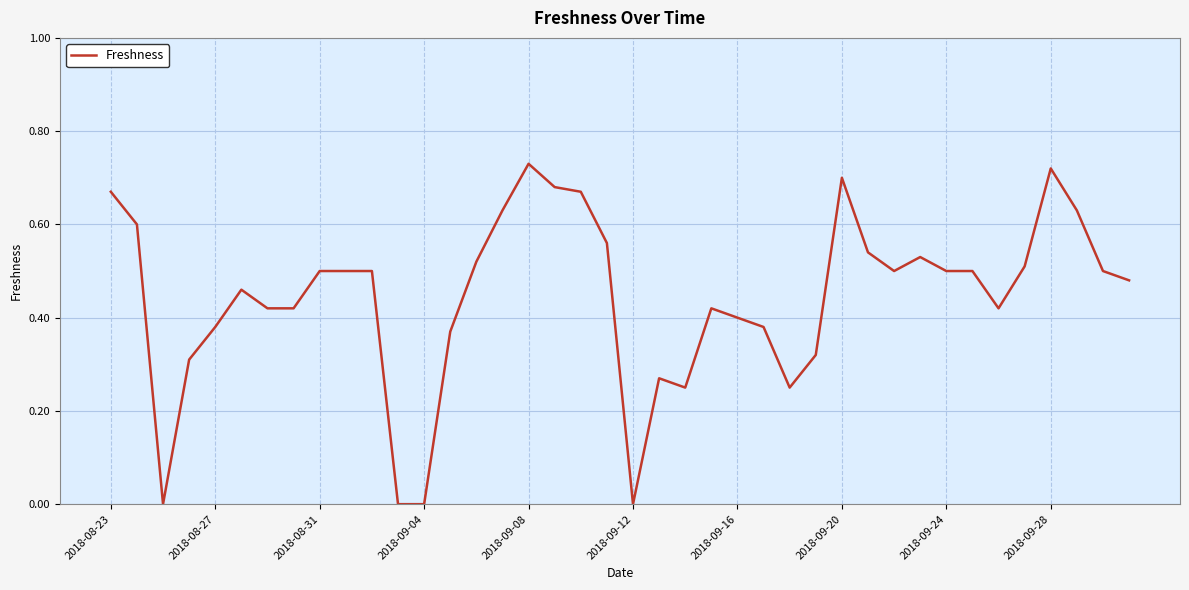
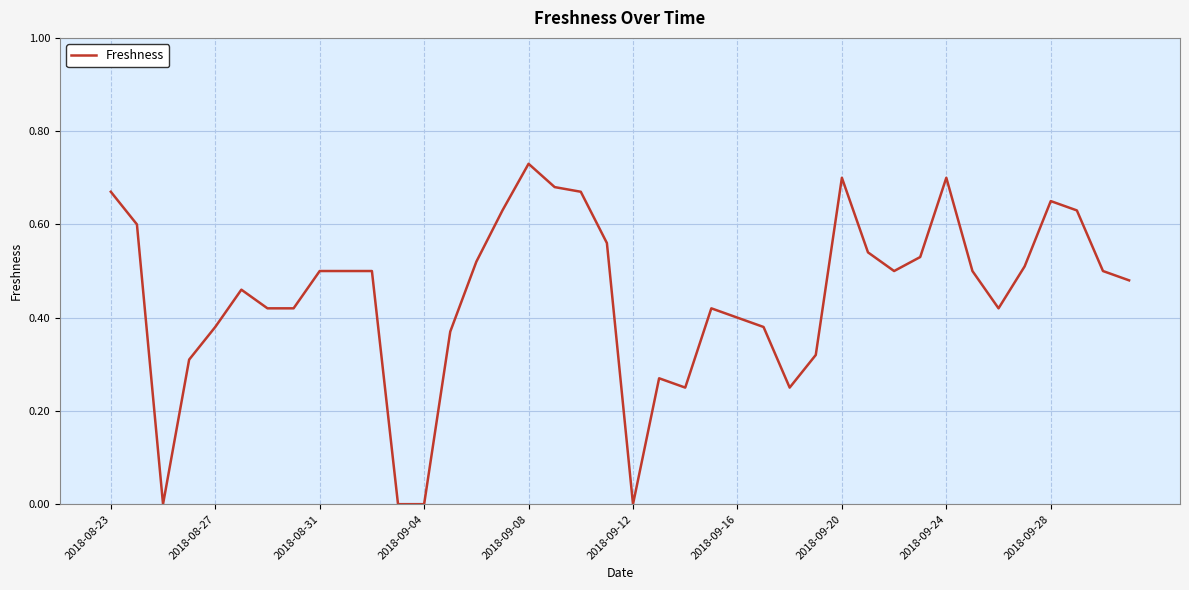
  {
    "2018-08-23": 0.67,
    "2018-08-27": 0.38,
    "2018-08-31": 0.50,
    "2018-09-04": 0.00,
    "2018-09-08": 0.73,
    "2018-09-12": 0.00,
    "2018-09-16": 0.40,
    "2018-09-20": 0.70,
-   "2018-09-24": 0.5,
-   "2018-09-28": 0.72
+   "2018-09-24": 0.7,
+   "2018-09-28": 0.65
  }
